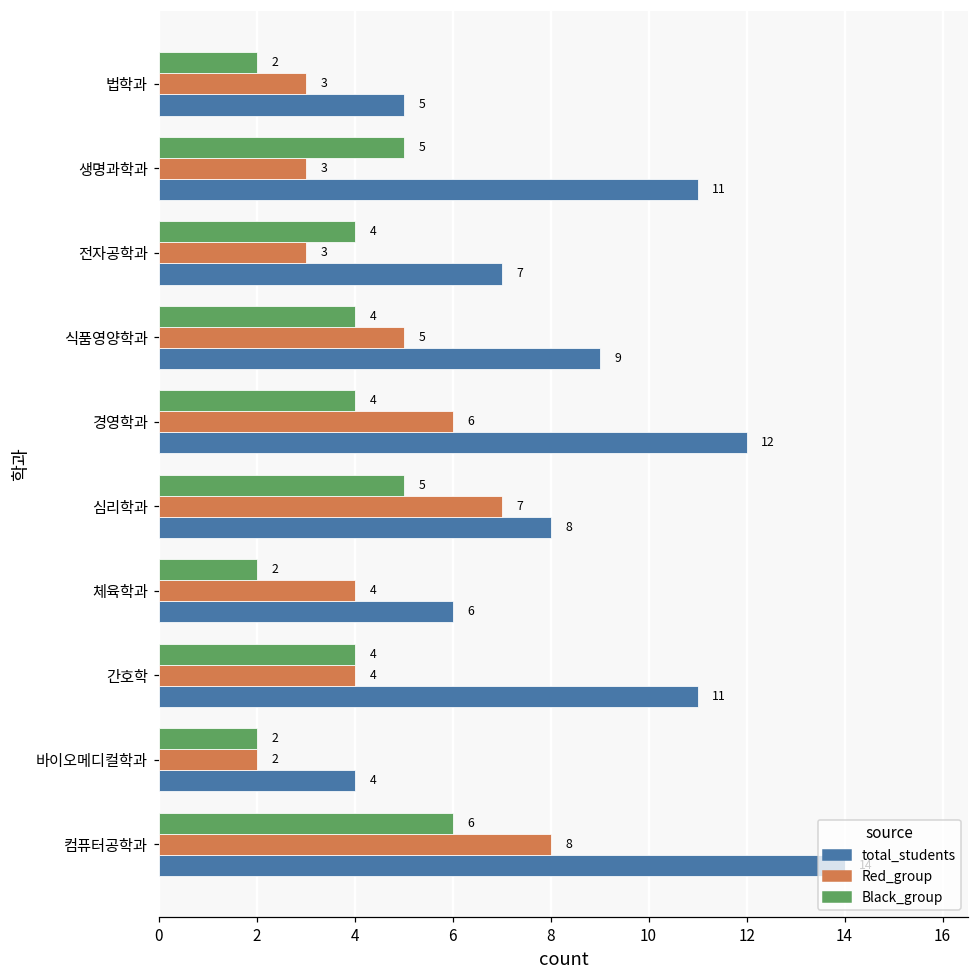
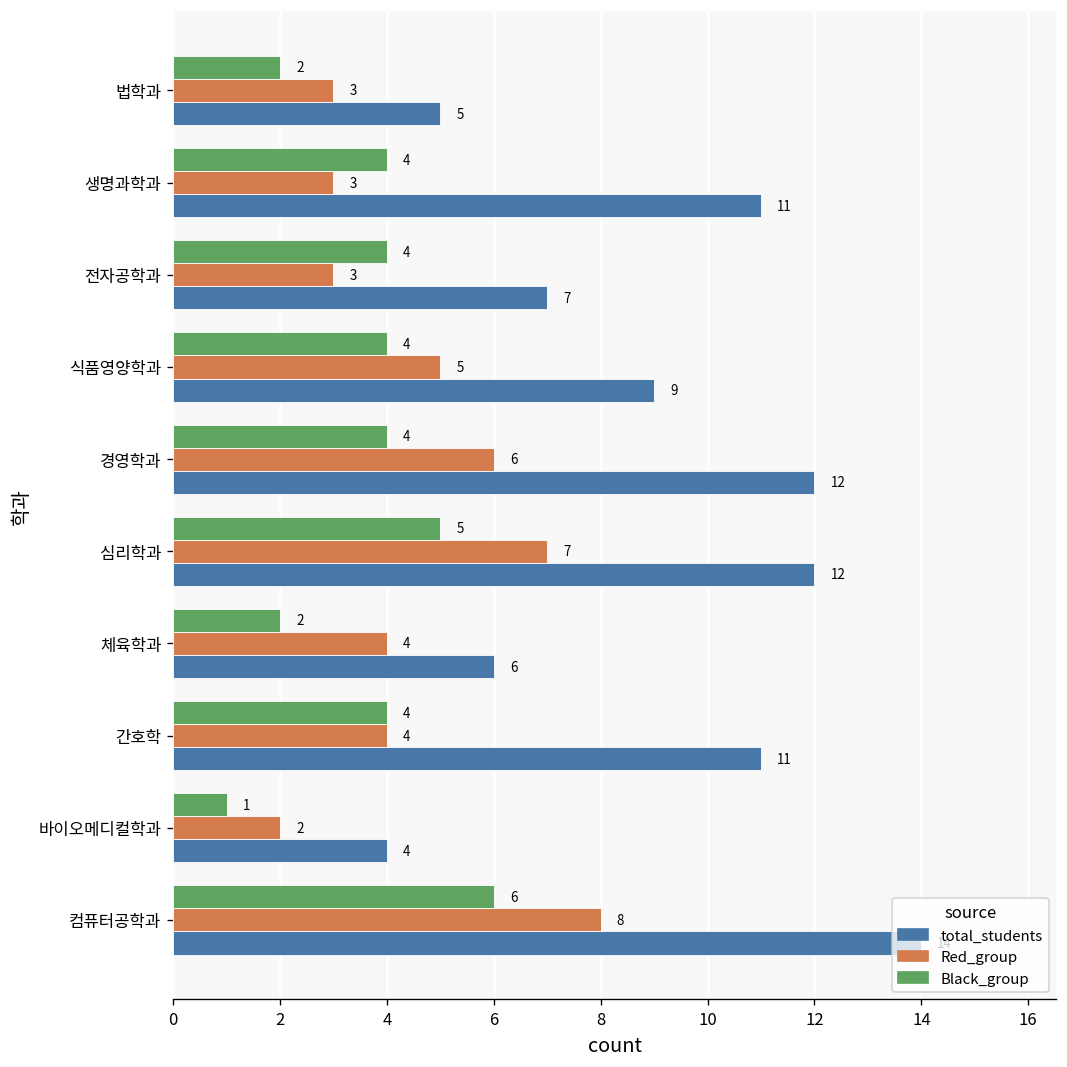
  {
    "total_students": {
      "법학과": 5,
      "생명과학과": 11,
      "전자공학과": 7,
      "식품영양학과": 9,
      "경영학과": 12,
-     "심리학과": 8,
+     "심리학과": 12,
      "체육학과": 6,
      "간호학": 11,
      "바이오메디컬학과": 4
    },
    "Red_group": {
      "법학과": 3,
      "생명과학과": 3,
      "전자공학과": 3,
      "식품영양학과": 5,
      "경영학과": 6,
      "심리학과": 7,
      "체육학과": 4,
      "간호학": 4,
      "바이오메디컬학과": 2,
      "컴퓨터공학과": 8
    },
    "Black_group": {
      "법학과": 2,
-     "생명과학과": 5,
+     "생명과학과": 4,
      "전자공학과": 4,
      "식품영양학과": 4,
      "경영학과": 4,
      "심리학과": 5,
      "체육학과": 2,
      "간호학": 4,
-     "바이오메디컬학과": 2,
+     "바이오메디컬학과": 1,
      "컴퓨터공학과": 6
    }
  }
